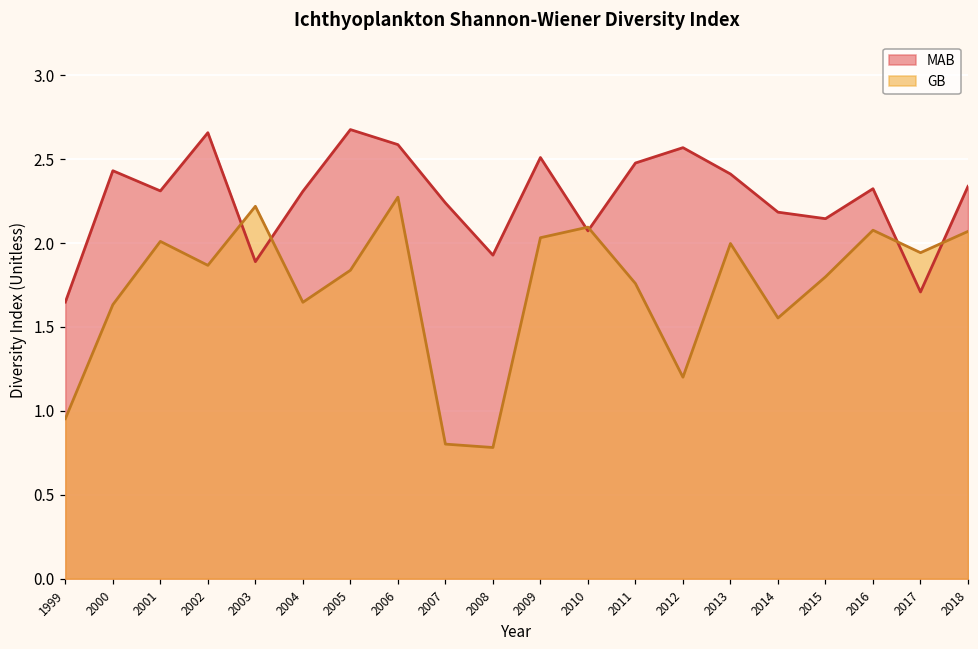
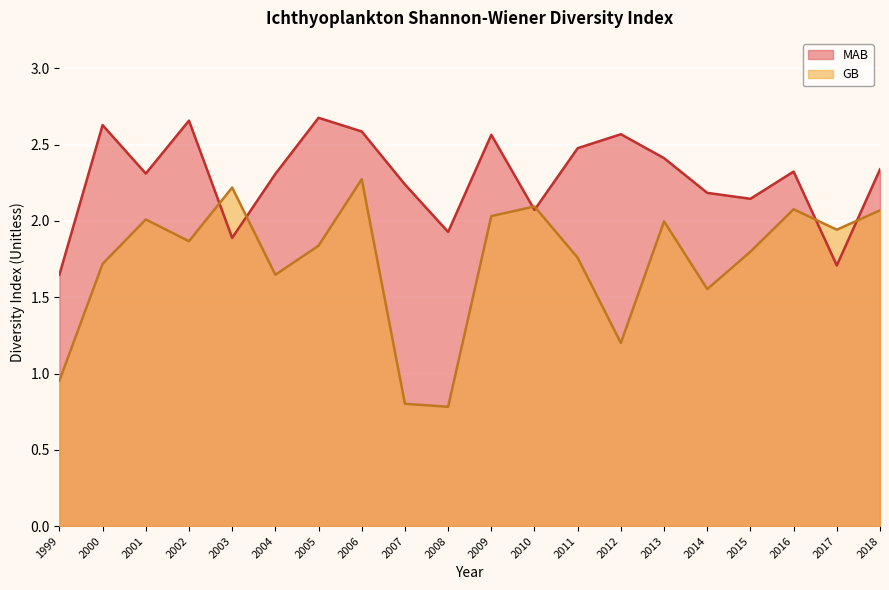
  {
    "MAB": {
      "1999": 1.65,
-     "2000": 2.43,
+     "2000": 2.63,
      "2001": 2.31,
      "2002": 2.66,
      "2003": 1.89,
      "2004": 2.31,
      "2005": 2.68,
      "2006": 2.59,
      "2007": 2.24,
      "2008": 1.93,
-     "2009": 2.51,
+     "2009": 2.56,
      "2010": 2.07,
      "2011": 2.48,
      "2012": 2.57,
      "2013": 2.41,
      "2014": 2.18,
      "2015": 2.15,
      "2016": 2.32,
      "2017": 1.71,
      "2018": 2.34
    },
    "GB": {
      "1999": 0.95,
-     "2000": 1.63,
+     "2000": 1.72,
      "2001": 2.01,
      "2002": 1.87,
      "2003": 2.22,
      "2004": 1.65,
      "2005": 1.84,
      "2006": 2.27,
      "2007": 0.80,
      "2008": 0.78,
      "2009": 2.03,
      "2010": 2.09,
      "2011": 1.76,
      "2012": 1.20,
      "2013": 2.00,
      "2014": 1.55,
      "2015": 1.80,
      "2016": 2.08,
      "2017": 1.94,
      "2018": 2.07
    }
  }
